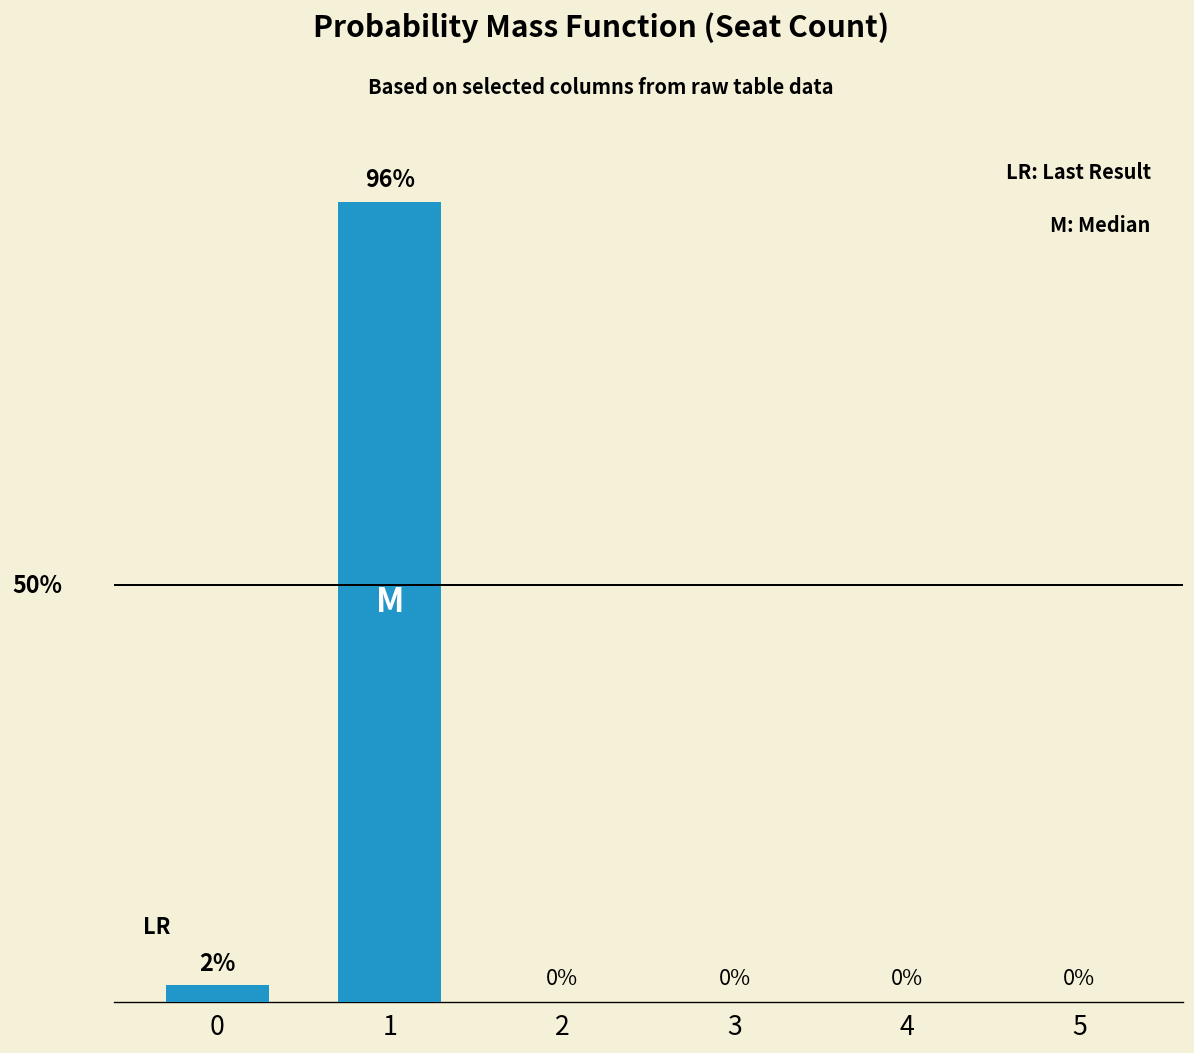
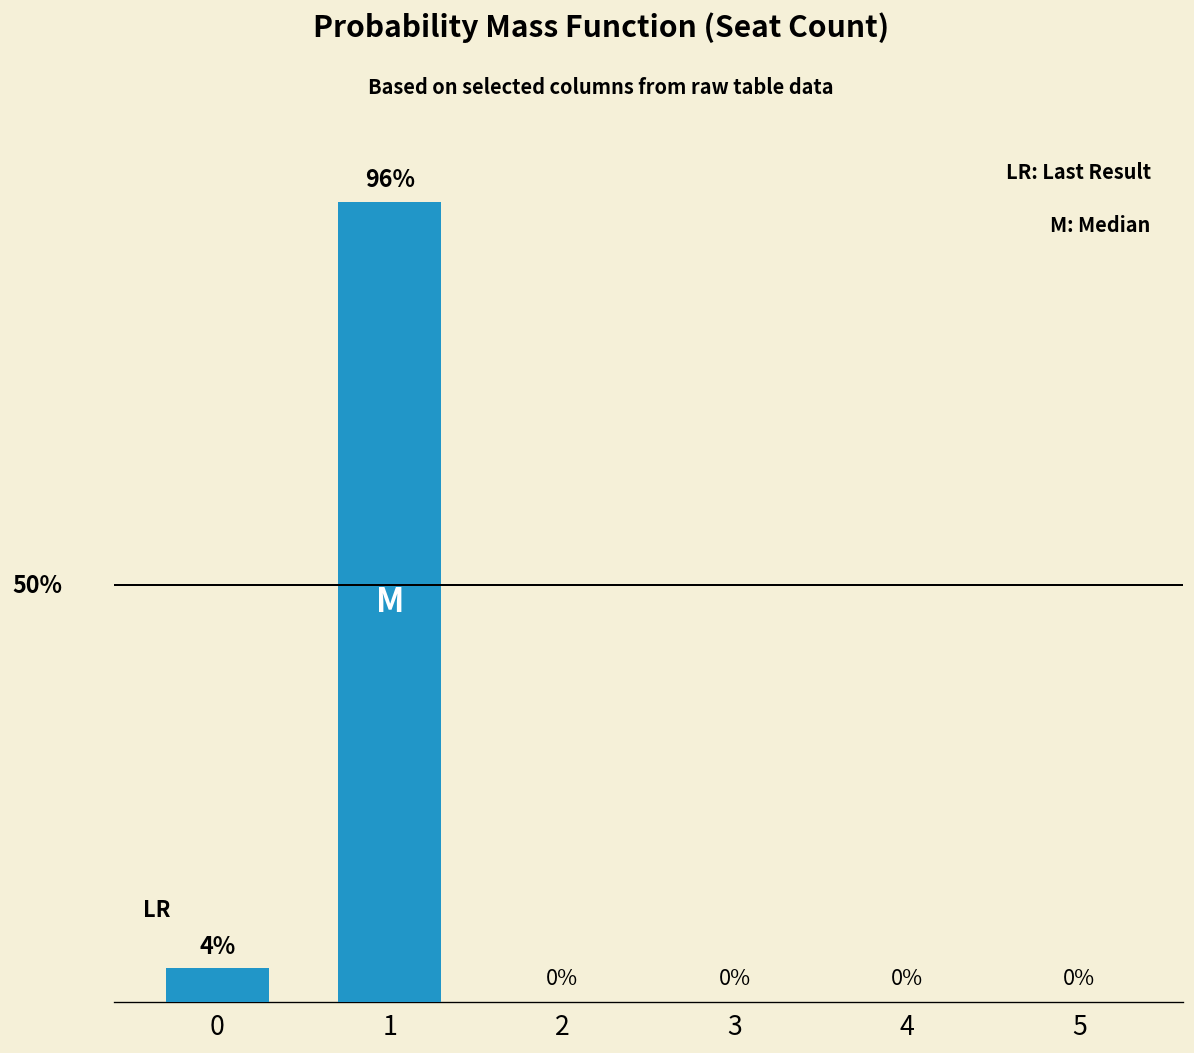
  {
-   "0": "2%",
+   "0": "4%",
    "1": "96%",
    "2": "0%",
    "3": "0%",
    "4": "0%",
    "5": "0%"
  }
